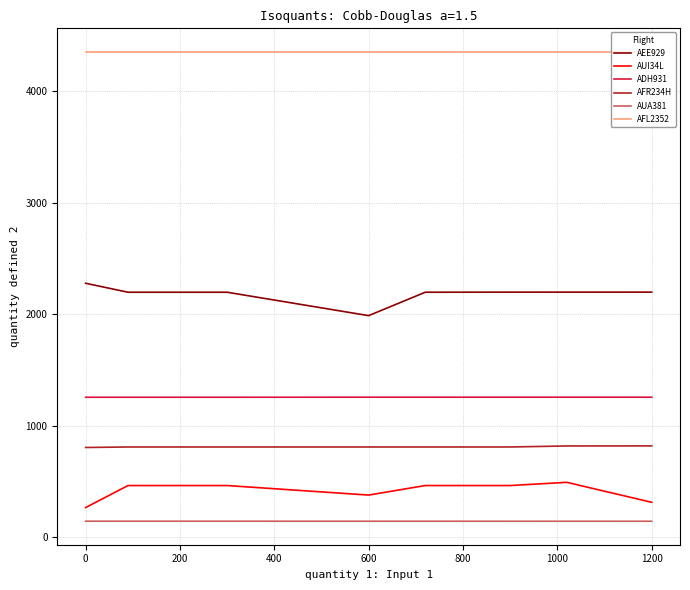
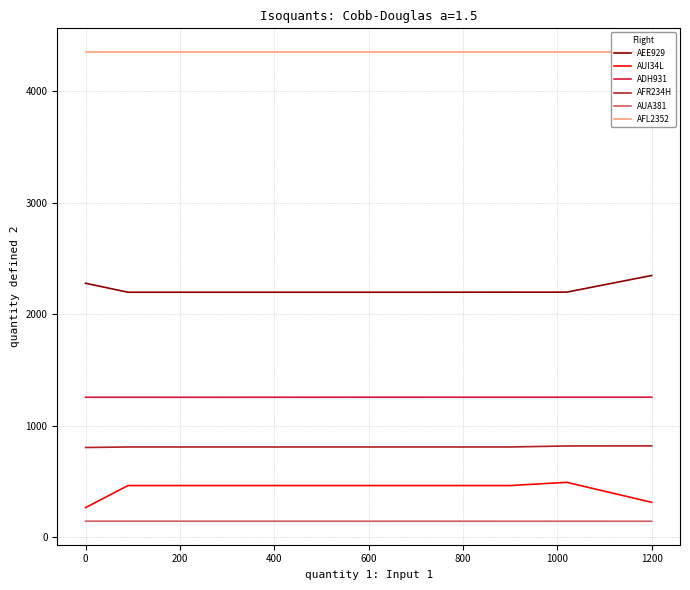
  {
    "AEE929": {
      "0": 2280,
-     "600": 1990,
-     "1200": 2200
+     "600": 2200,
+     "1200": 2350
    },
    "AUI34L": {
      "0": 260,
-     "600": 380,
+     "600": 460,
      "1200": 310
    },
    "AUA381": {
      "0": 140,
      "600": 140,
      "1200": 140
    },
    "AFL2352": {
      "0": 4350,
      "600": 4350
    }
  }
